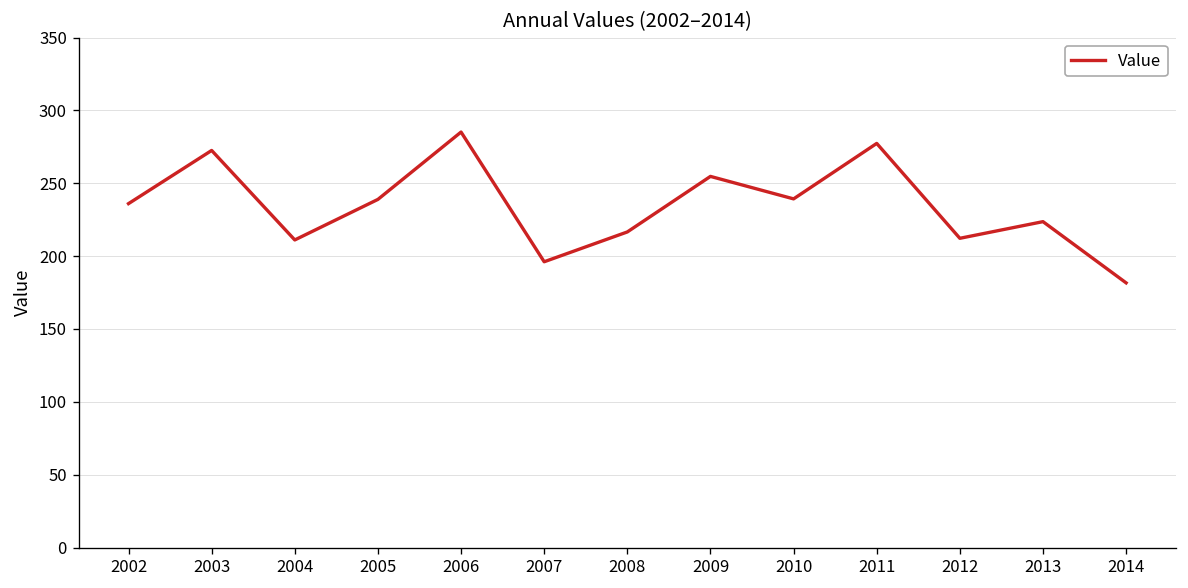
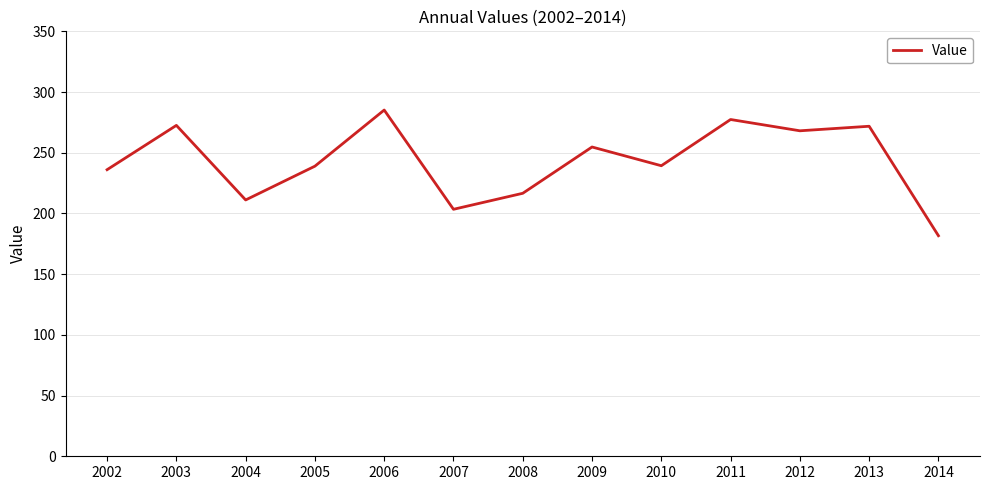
  {
    "2002": 236,
    "2003": 273,
    "2004": 211,
    "2005": 239,
    "2006": 285,
-   "2007": 196,
+   "2007": 203,
    "2008": 217,
    "2009": 255,
    "2010": 239,
    "2011": 277,
-   "2012": 212,
-   "2013": 224,
+   "2012": 268,
+   "2013": 272,
    "2014": 182
  }
